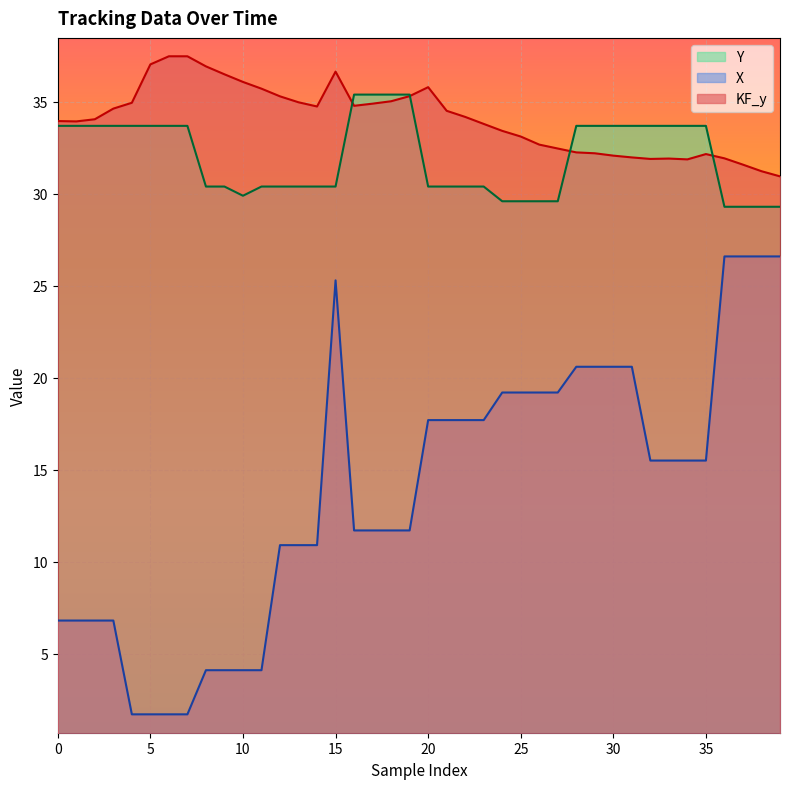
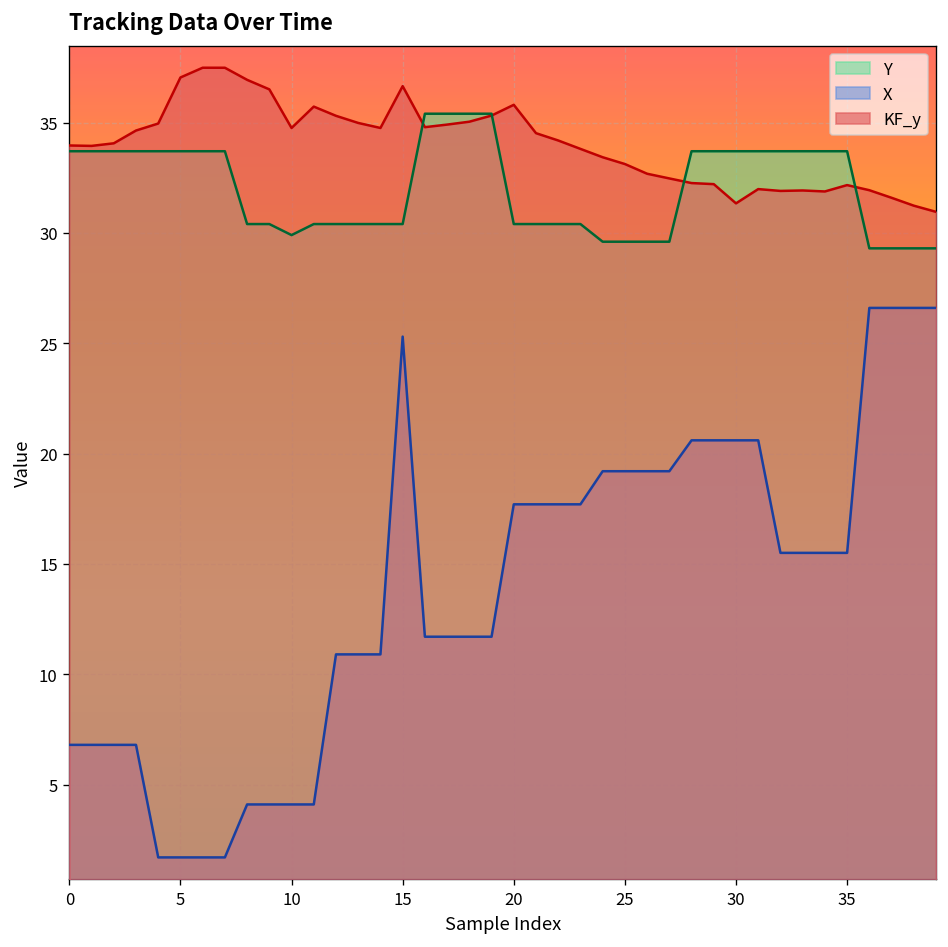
  {
    "Y": {
      "0": 33.7,
      "5": 33.7,
      "10": 29.9,
      "15": 30.4,
      "20": 30.4,
      "25": 29.6,
      "30": 33.7,
      "35": 33.7
    },
    "X": {
      "0": 6.8,
      "5": 1.7,
      "10": 4.1,
      "15": 25.3,
      "20": 17.7,
      "25": 19.2,
      "30": 20.6,
      "35": 15.5
    },
    "KF_y": {
      "0": 34.0,
      "5": 37.0,
-     "10": 36.1,
+     "10": 34.8,
      "15": 36.6,
      "20": 35.8,
      "25": 33.1,
-     "30": 32.1,
+     "30": 31.3,
      "35": 32.2
    }
  }
